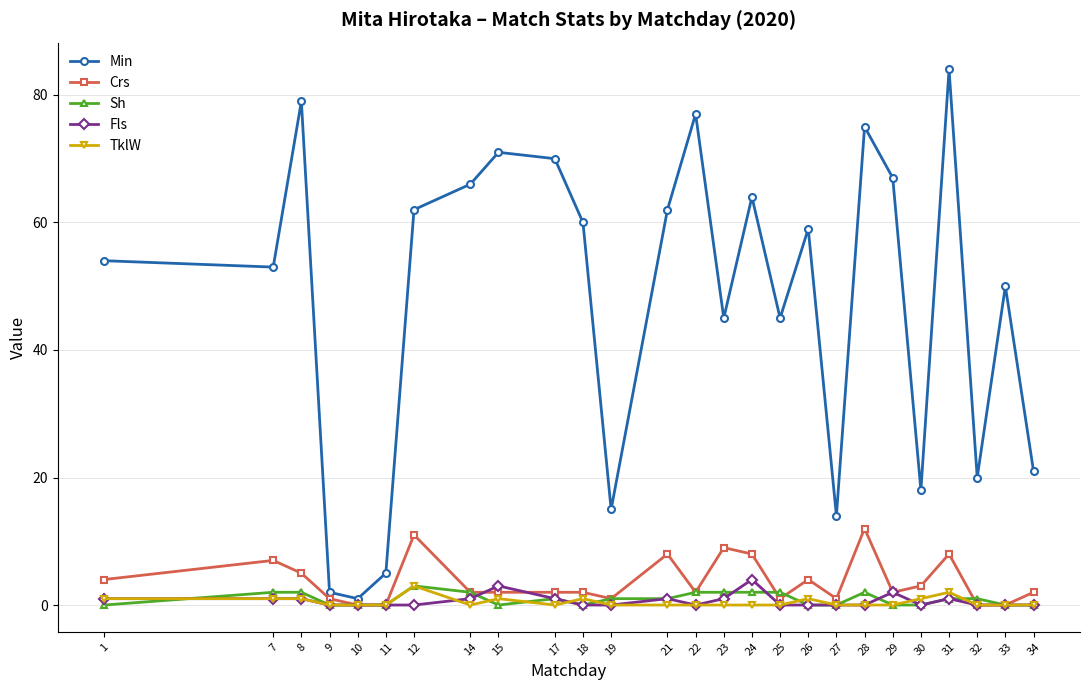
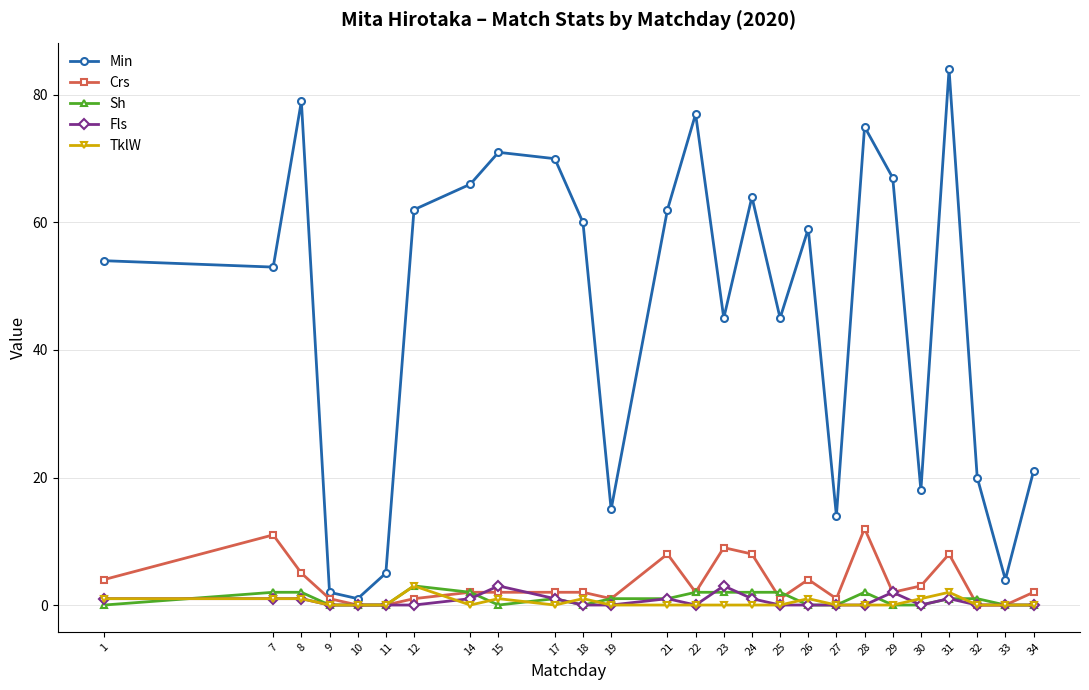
  {
    "Min": {
      "1": 54,
      "7": 53,
      "8": 79,
      "9": 2,
      "10": 1,
      "11": 5,
      "12": 62,
      "14": 66,
      "15": 71,
      "17": 70,
      "18": 60,
      "19": 15,
      "21": 62,
      "22": 77,
      "23": 45,
      "24": 64,
      "25": 45,
      "26": 59,
      "27": 14,
      "28": 75,
      "29": 67,
      "30": 18,
      "31": 84,
      "32": 20,
-     "33": 50,
+     "33": 4,
      "34": 21
    },
    "Crs": {
      "1": 4,
-     "7": 7,
+     "7": 11,
      "8": 5,
      "9": 1,
-     "12": 11,
+     "12": 1,
      "15": 2,
      "17": 2,
      "18": 2,
      "21": 8,
      "23": 9,
      "24": 8,
      "25": 1,
      "26": 4,
      "27": 1,
      "28": 12,
      "30": 3,
      "31": 8,
      "34": 2
    },
    "Sh": {
      "1": 0,
      "7": 2,
      "8": 2,
      "15": 0,
      "23": 2,
      "24": 2,
      "25": 2,
      "28": 2,
      "32": 1
    },
    "Fls": {
      "12": 0,
      "14": 1,
      "15": 3,
-     "23": 1,
-     "24": 4
+     "23": 3,
+     "24": 1
    },
    "TklW": {
      "14": 0,
      "15": 1,
      "17": 0,
      "18": 1,
      "21": 0,
      "23": 0,
      "24": 0,
      "26": 1,
      "30": 1,
      "31": 2
    }
  }
